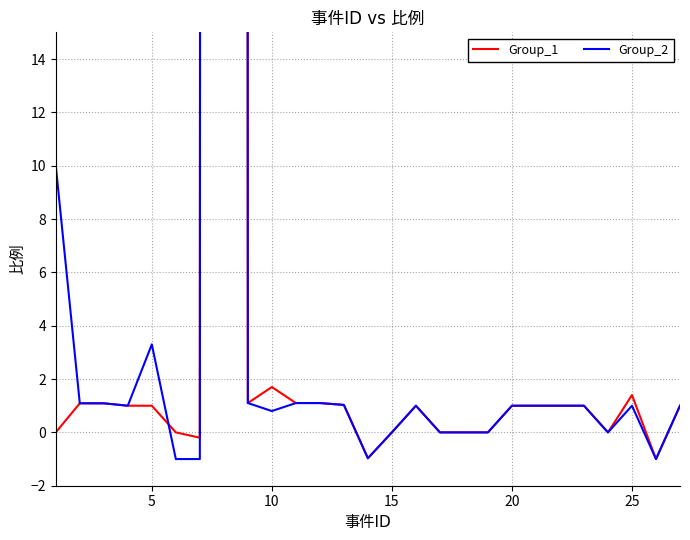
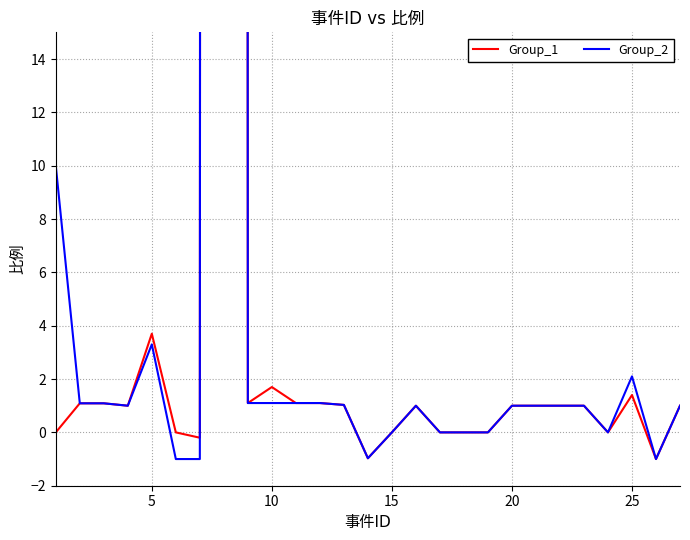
  {
    "Group_1": {
-     "5": 1.0,
+     "5": 3.7,
      "10": 1.7,
      "25": 1.4
    },
    "Group_2": {
      "5": 3.3,
-     "10": 0.8,
-     "25": 1.0
+     "10": 1.1,
+     "25": 2.1
    }
  }
